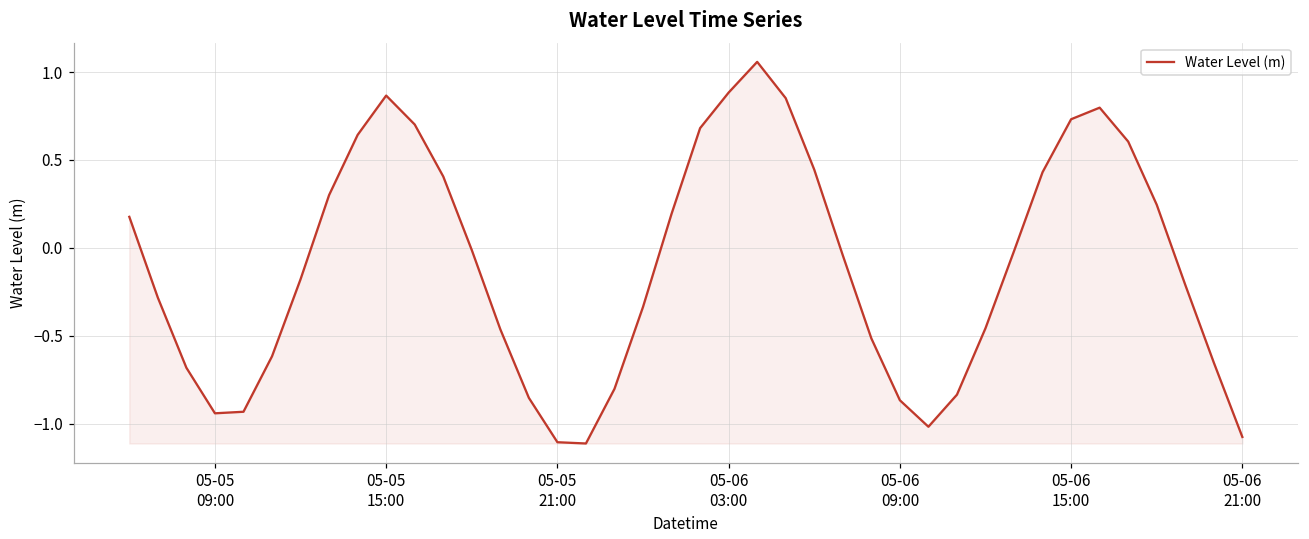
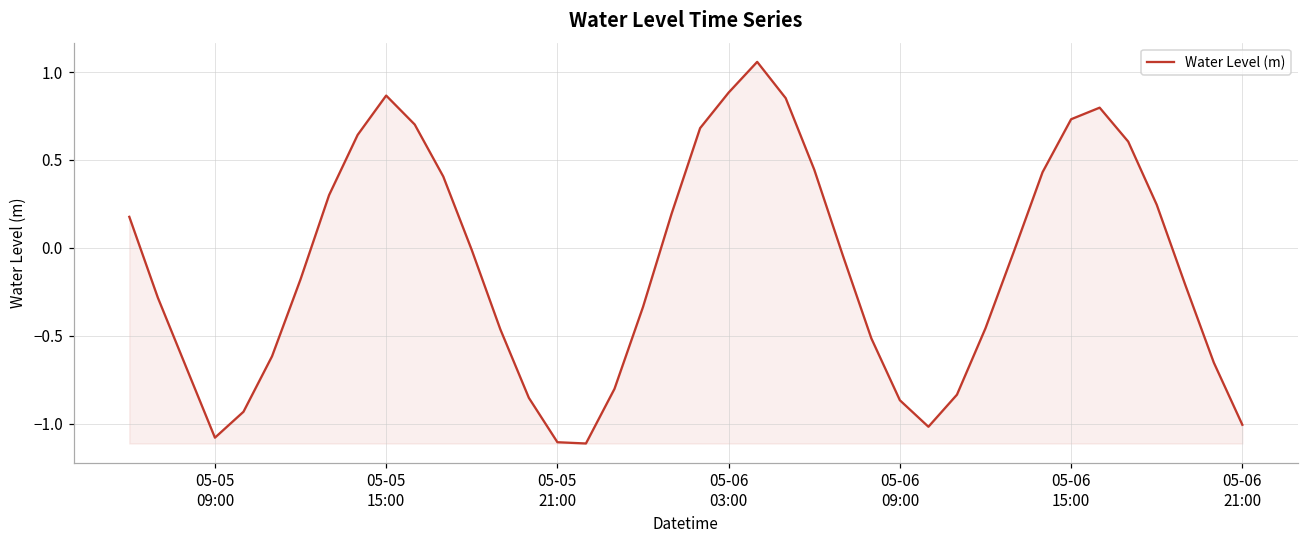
  {
-   "05-05 09:00": -0.94,
+   "05-05 09:00": -1.08,
    "05-05 15:00": 0.87,
    "05-05 21:00": -1.11,
    "05-06 03:00": 0.88,
    "05-06 09:00": -0.87,
    "05-06 15:00": 0.73,
-   "05-06 21:00": -1.08
+   "05-06 21:00": -1.01
  }
